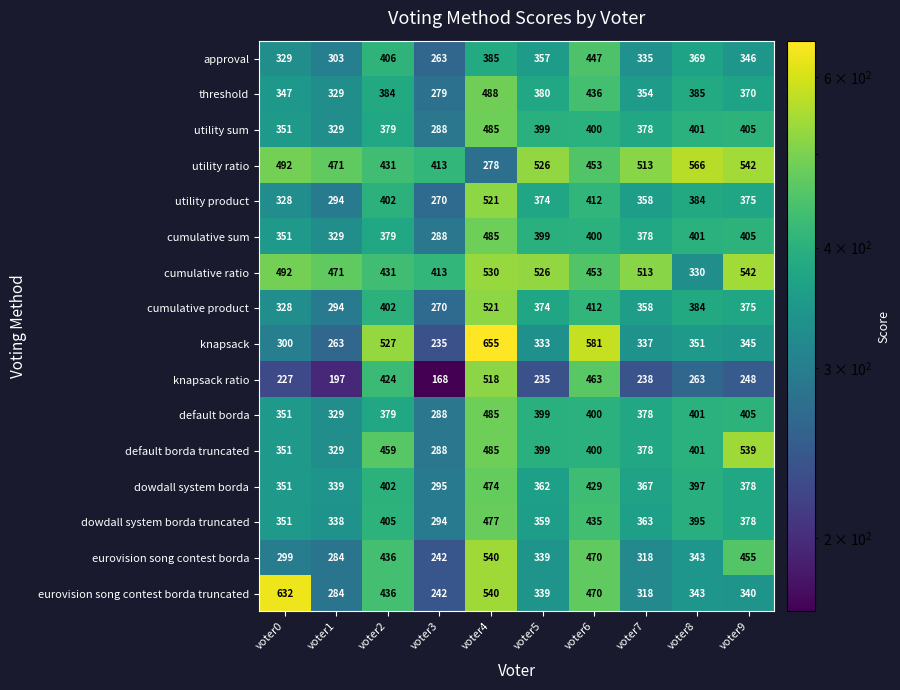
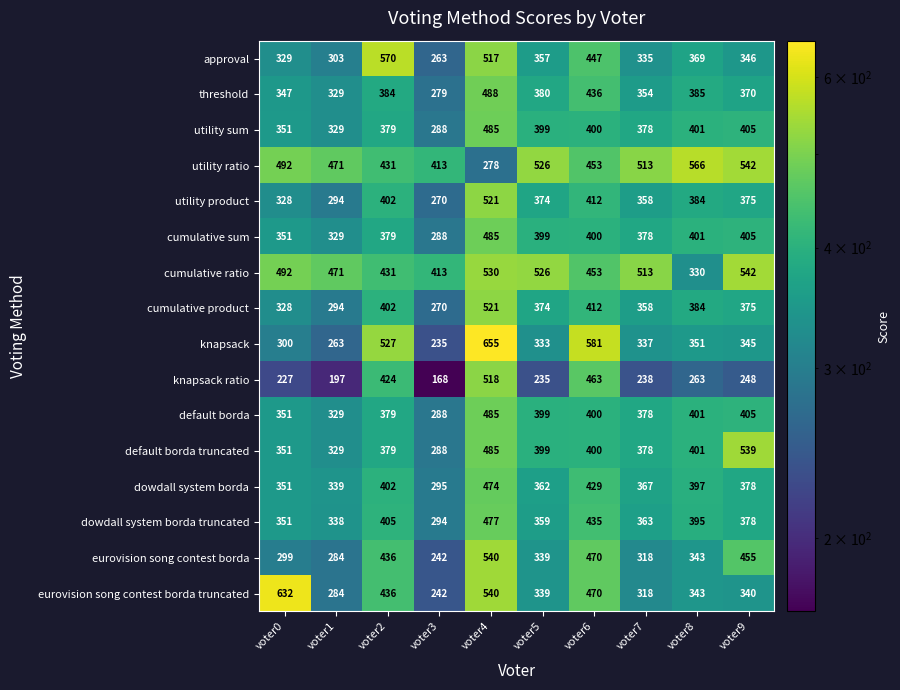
  {
    "approval": {
      "voter0": 329,
      "voter1": 303,
-     "voter2": 406,
+     "voter2": 570,
      "voter3": 263,
-     "voter4": 385,
+     "voter4": 517,
      "voter5": 357,
      "voter6": 447,
      "voter7": 335,
      "voter8": 369,
      "voter9": 346
    },
    "threshold": {
      "voter0": 347,
      "voter1": 329,
      "voter2": 384,
      "voter3": 279,
      "voter4": 488,
      "voter5": 380,
      "voter6": 436,
      "voter7": 354,
      "voter8": 385,
      "voter9": 370
    },
    "utility sum": {
      "voter0": 351,
      "voter1": 329,
      "voter2": 379,
      "voter3": 288,
      "voter4": 485,
      "voter5": 399,
      "voter6": 400,
      "voter7": 378,
      "voter8": 401,
      "voter9": 405
    },
    "utility ratio": {
      "voter0": 492,
      "voter1": 471,
      "voter2": 431,
      "voter3": 413,
      "voter4": 278,
      "voter5": 526,
      "voter6": 453,
      "voter7": 513,
      "voter8": 566,
      "voter9": 542
    },
    "utility product": {
      "voter0": 328,
      "voter1": 294,
      "voter2": 402,
      "voter3": 270,
      "voter4": 521,
      "voter5": 374,
      "voter6": 412,
      "voter7": 358,
      "voter8": 384,
      "voter9": 375
    },
    "cumulative sum": {
      "voter0": 351,
      "voter1": 329,
      "voter2": 379,
      "voter3": 288,
      "voter4": 485,
      "voter5": 399,
      "voter6": 400,
      "voter7": 378,
      "voter8": 401,
      "voter9": 405
    },
    "cumulative ratio": {
      "voter0": 492,
      "voter1": 471,
      "voter2": 431,
      "voter3": 413,
      "voter4": 530,
      "voter5": 526,
      "voter6": 453,
      "voter7": 513,
      "voter8": 330,
      "voter9": 542
    },
    "cumulative product": {
      "voter0": 328,
      "voter1": 294,
      "voter2": 402,
      "voter3": 270,
      "voter4": 521,
      "voter5": 374,
      "voter6": 412,
      "voter7": 358,
      "voter8": 384,
      "voter9": 375
    },
    "knapsack": {
      "voter0": 300,
      "voter1": 263,
      "voter2": 527,
      "voter3": 235,
      "voter4": 655,
      "voter5": 333,
      "voter6": 581,
      "voter7": 337,
      "voter8": 351,
      "voter9": 345
    },
    "knapsack ratio": {
      "voter0": 227,
      "voter1": 197,
      "voter2": 424,
      "voter3": 168,
      "voter4": 518,
      "voter5": 235,
      "voter6": 463,
      "voter7": 238,
      "voter8": 263,
      "voter9": 248
    },
    "default borda": {
      "voter0": 351,
      "voter1": 329,
      "voter2": 379,
      "voter3": 288,
      "voter4": 485,
      "voter5": 399,
      "voter6": 400,
      "voter7": 378,
      "voter8": 401,
      "voter9": 405
    },
    "default borda truncated": {
      "voter0": 351,
      "voter1": 329,
-     "voter2": 459,
+     "voter2": 379,
      "voter3": 288,
      "voter4": 485,
      "voter5": 399,
      "voter6": 400,
      "voter7": 378,
      "voter8": 401,
      "voter9": 539
    },
    "dowdall system borda": {
      "voter0": 351,
      "voter1": 339,
      "voter2": 402,
      "voter3": 295,
      "voter4": 474,
      "voter5": 362,
      "voter6": 429,
      "voter7": 367,
      "voter8": 397,
      "voter9": 378
    },
    "dowdall system borda truncated": {
      "voter0": 351,
      "voter1": 338,
      "voter2": 405,
      "voter3": 294,
      "voter4": 477,
      "voter5": 359,
      "voter6": 435,
      "voter7": 363,
      "voter8": 395,
      "voter9": 378
    },
    "eurovision song contest borda": {
      "voter0": 299,
      "voter1": 284,
      "voter2": 436,
      "voter3": 242,
      "voter4": 540,
      "voter5": 339,
      "voter6": 470,
      "voter7": 318,
      "voter8": 343,
      "voter9": 455
    },
    "eurovision song contest borda truncated": {
      "voter0": 632,
      "voter1": 284,
      "voter2": 436,
      "voter3": 242,
      "voter4": 540,
      "voter5": 339,
      "voter6": 470,
      "voter7": 318,
      "voter8": 343,
      "voter9": 340
    }
  }
